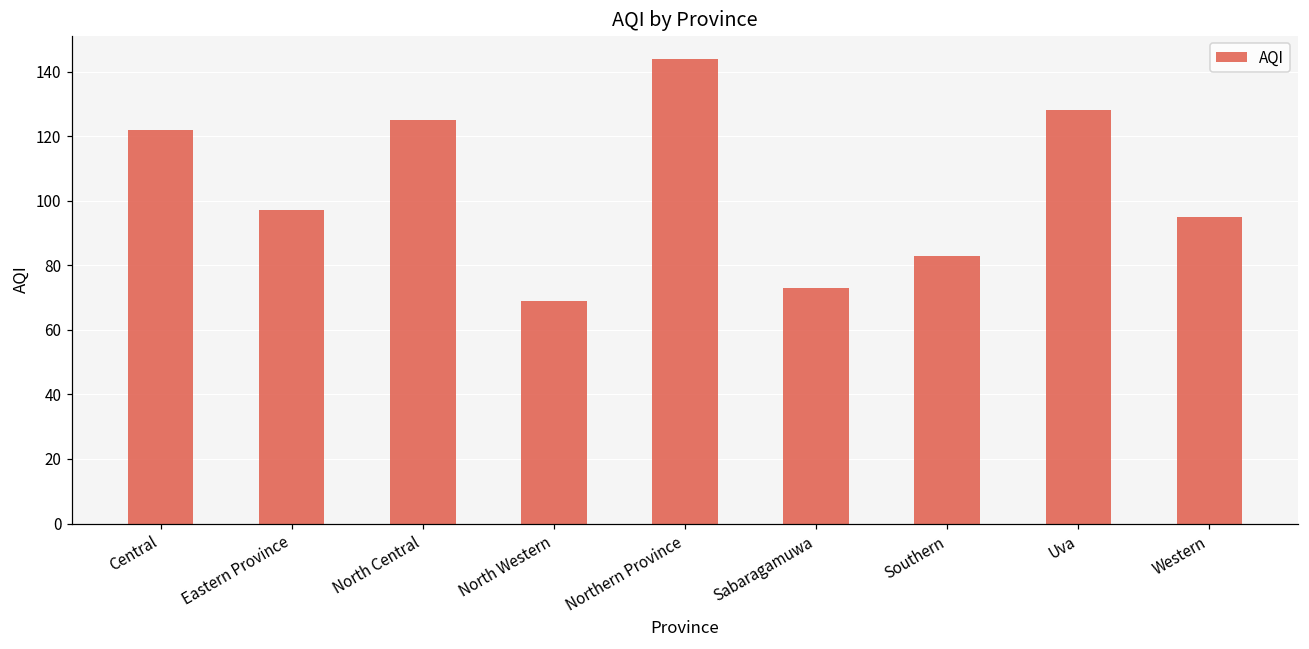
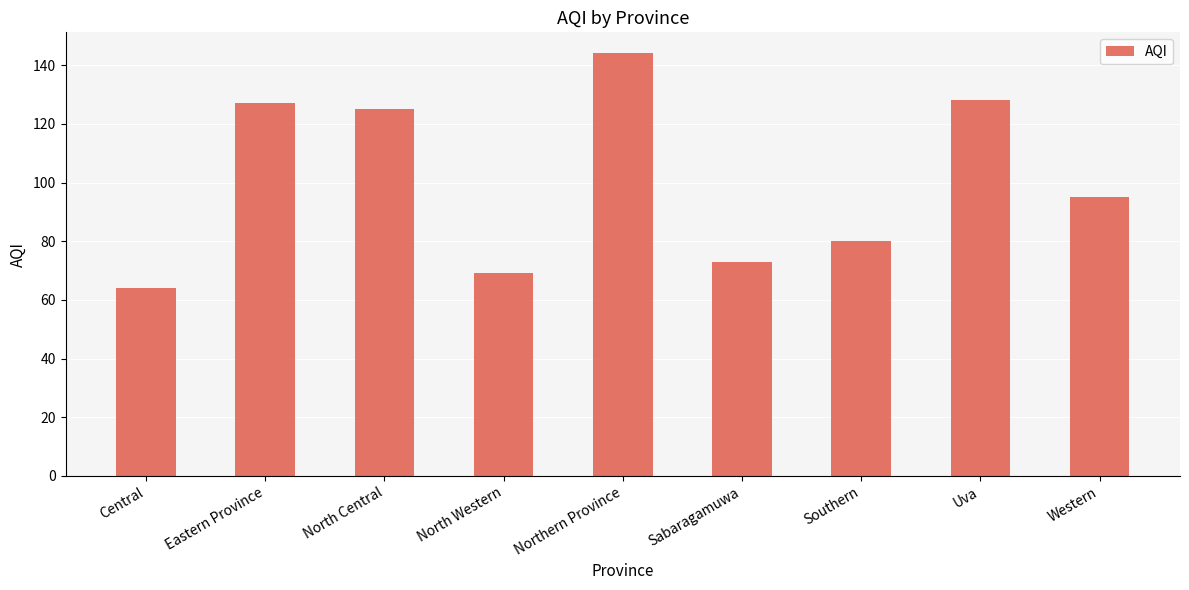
  {
-   "Central": 122,
-   "Eastern Province": 97,
+   "Central": 64,
+   "Eastern Province": 127,
    "North Central": 125,
    "North Western": 69,
    "Northern Province": 144,
    "Sabaragamuwa": 73,
-   "Southern": 83,
+   "Southern": 80,
    "Uva": 128,
    "Western": 95
  }
